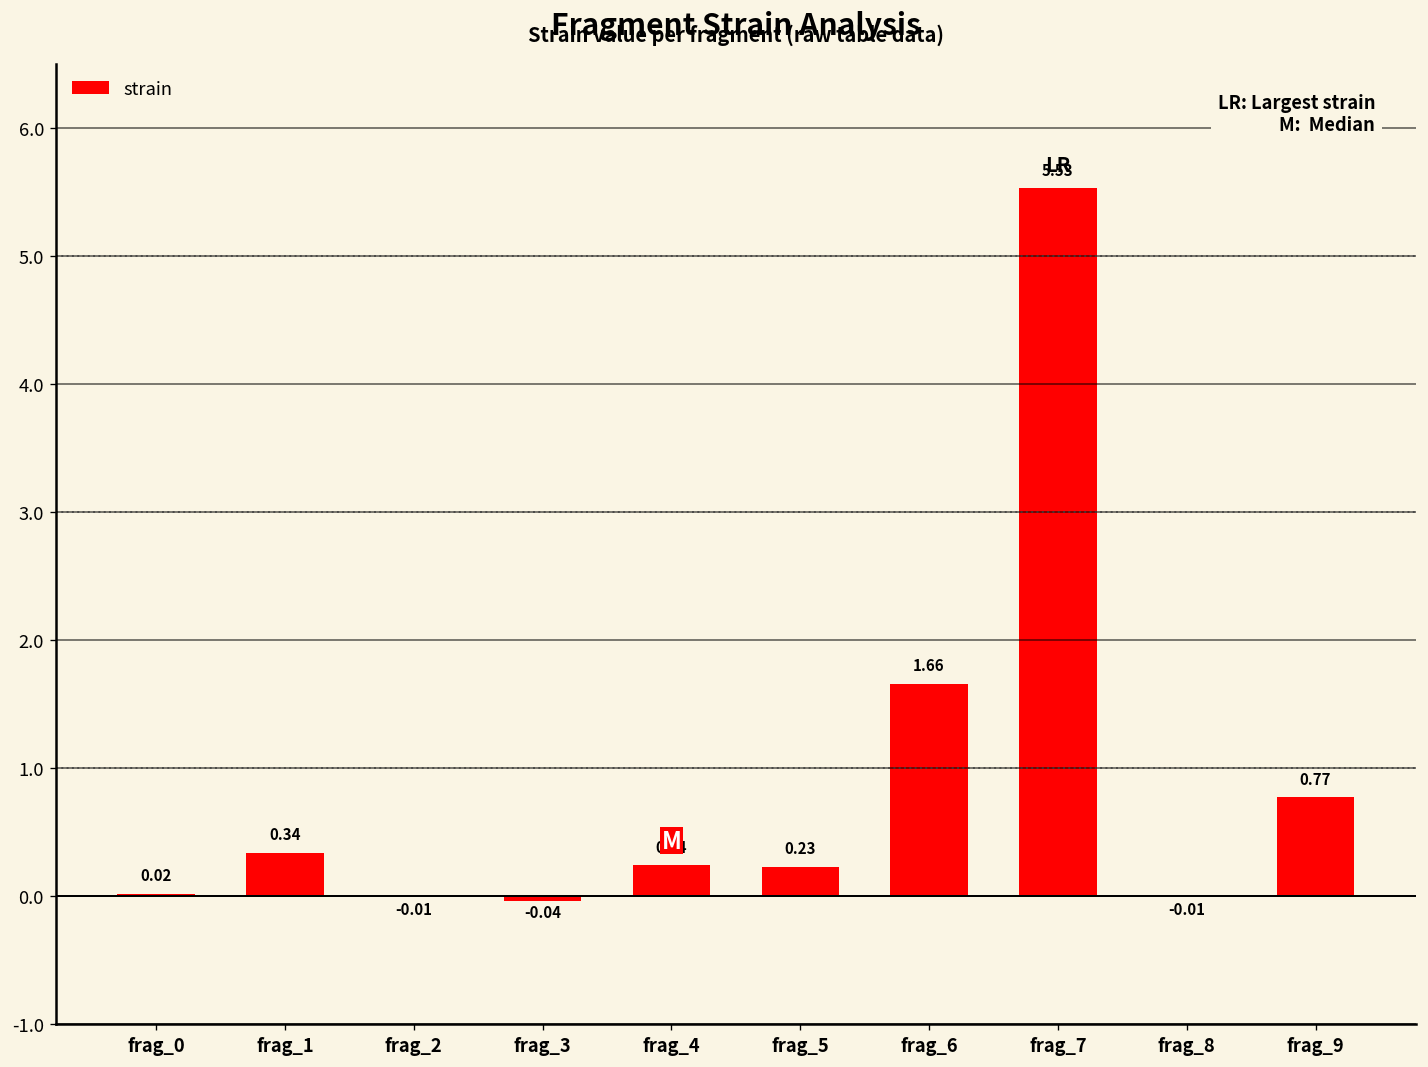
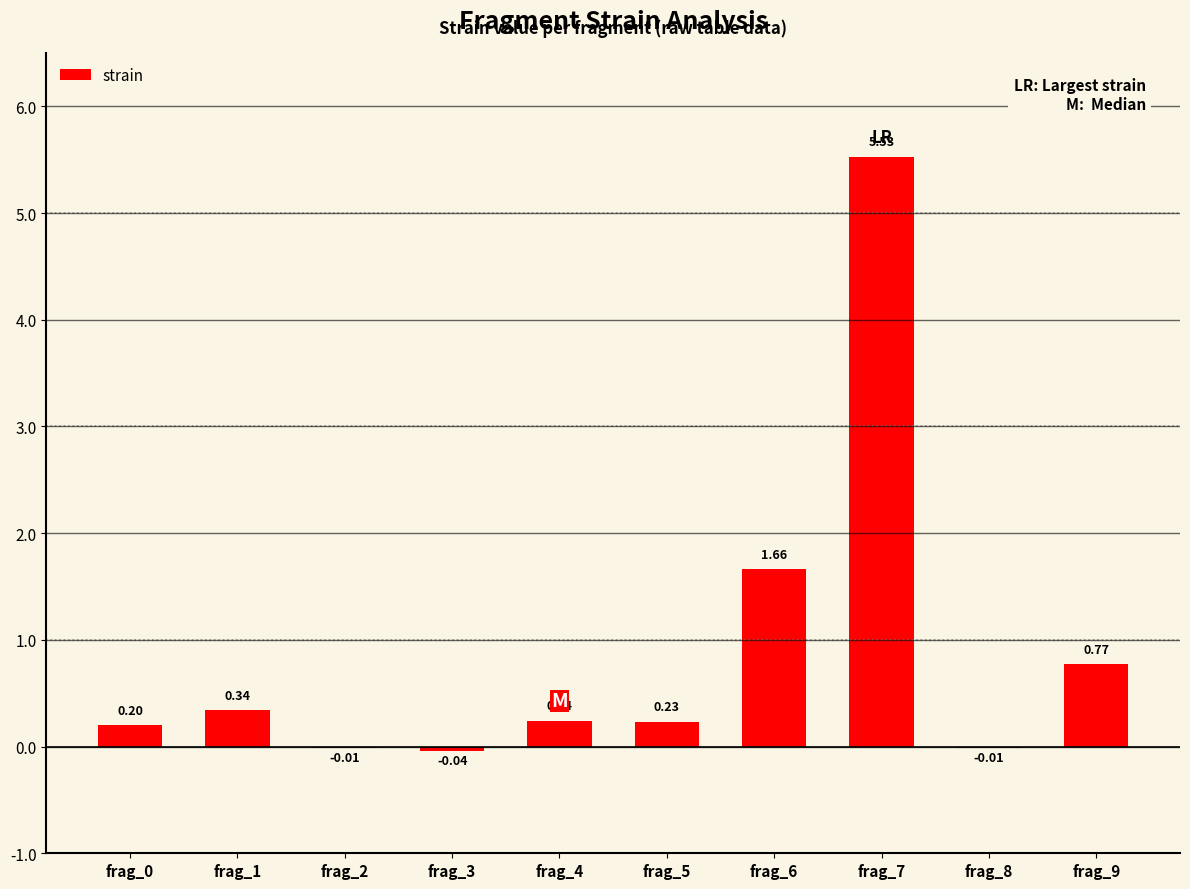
  {
-   "frag_0": 0.02,
+   "frag_0": 0.20,
    "frag_1": 0.34,
    "frag_2": -0.01,
    "frag_3": -0.04,
    "frag_5": 0.23,
    "frag_6": 1.66,
    "frag_8": -0.01,
    "frag_9": 0.77
  }
